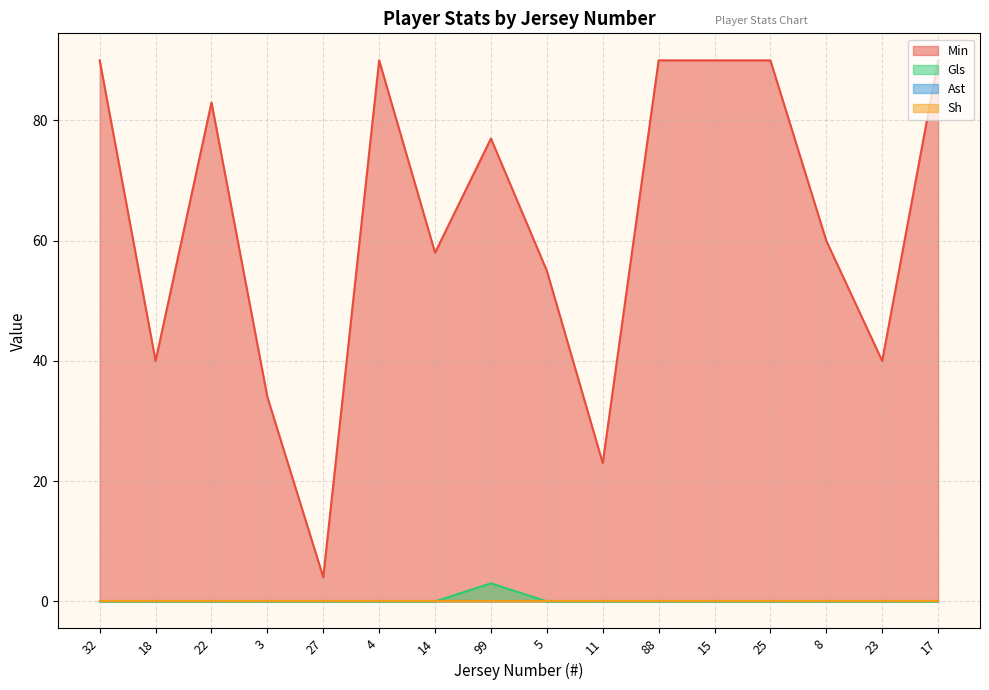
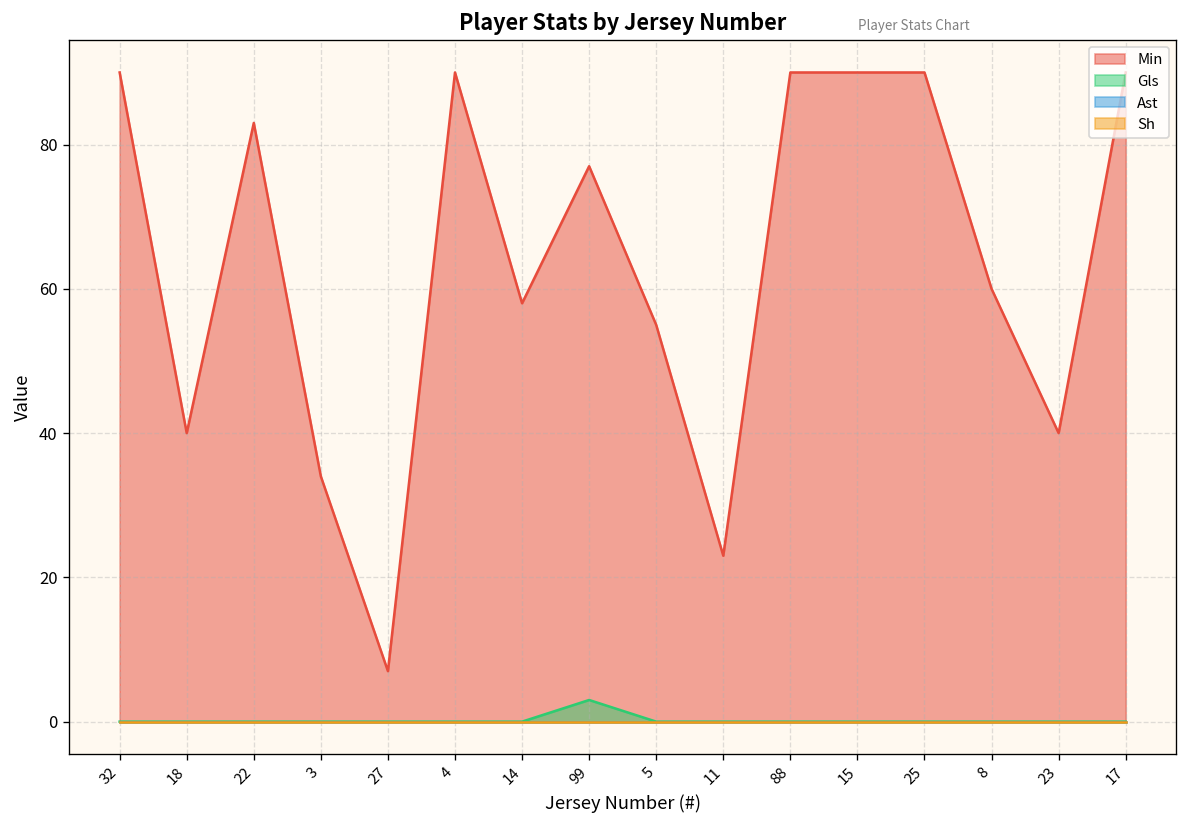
  {
    "Min": {
      "32": 90,
      "18": 40,
      "22": 83,
      "3": 34,
-     "27": 4,
+     "27": 7,
      "4": 90,
      "14": 58,
      "99": 77,
      "5": 55,
      "11": 23,
      "88": 90,
      "15": 90,
      "25": 90,
      "8": 60,
      "23": 40
    },
    "Gls": {
      "99": 3
    },
    "Sh": {
      "99": 0
    }
  }
